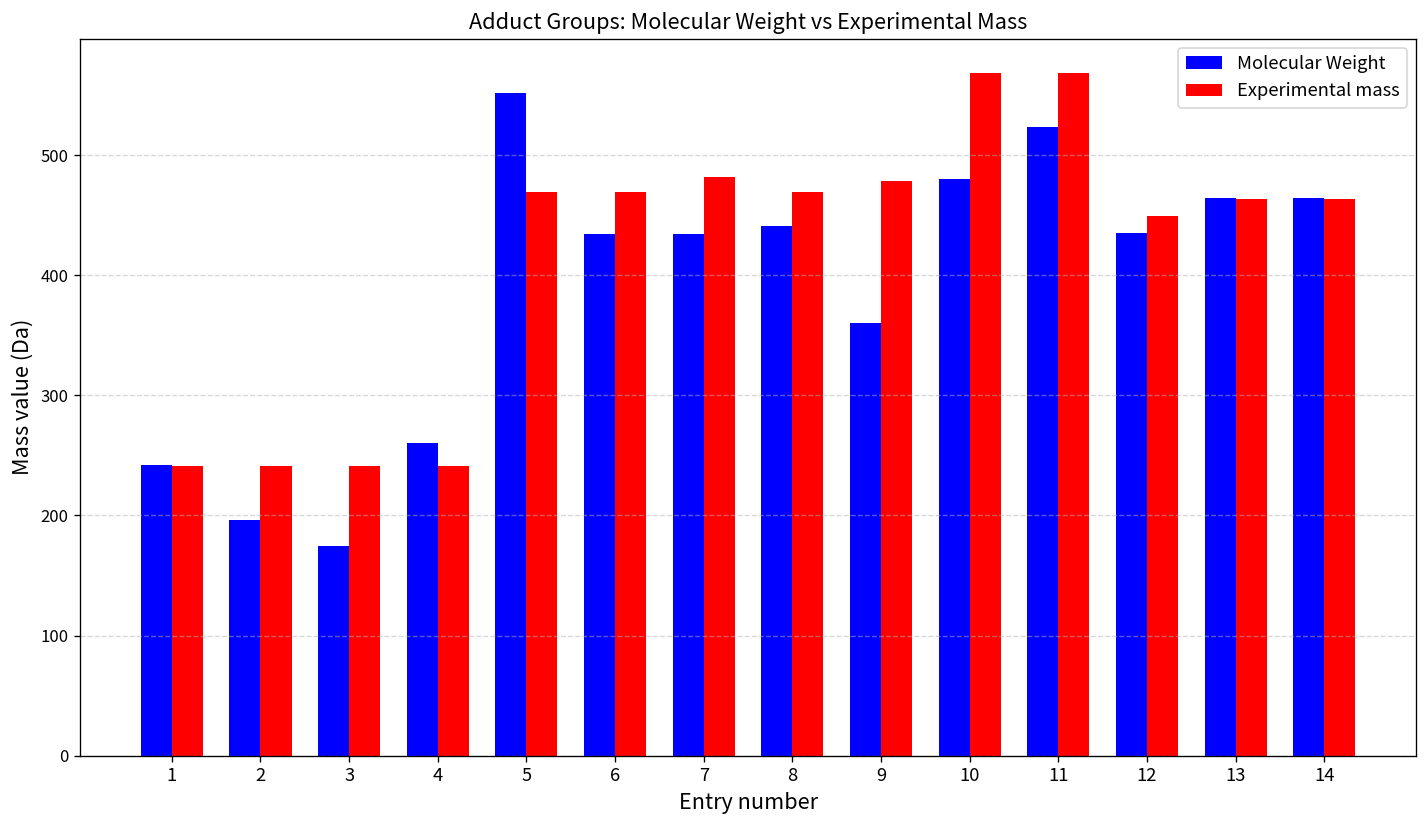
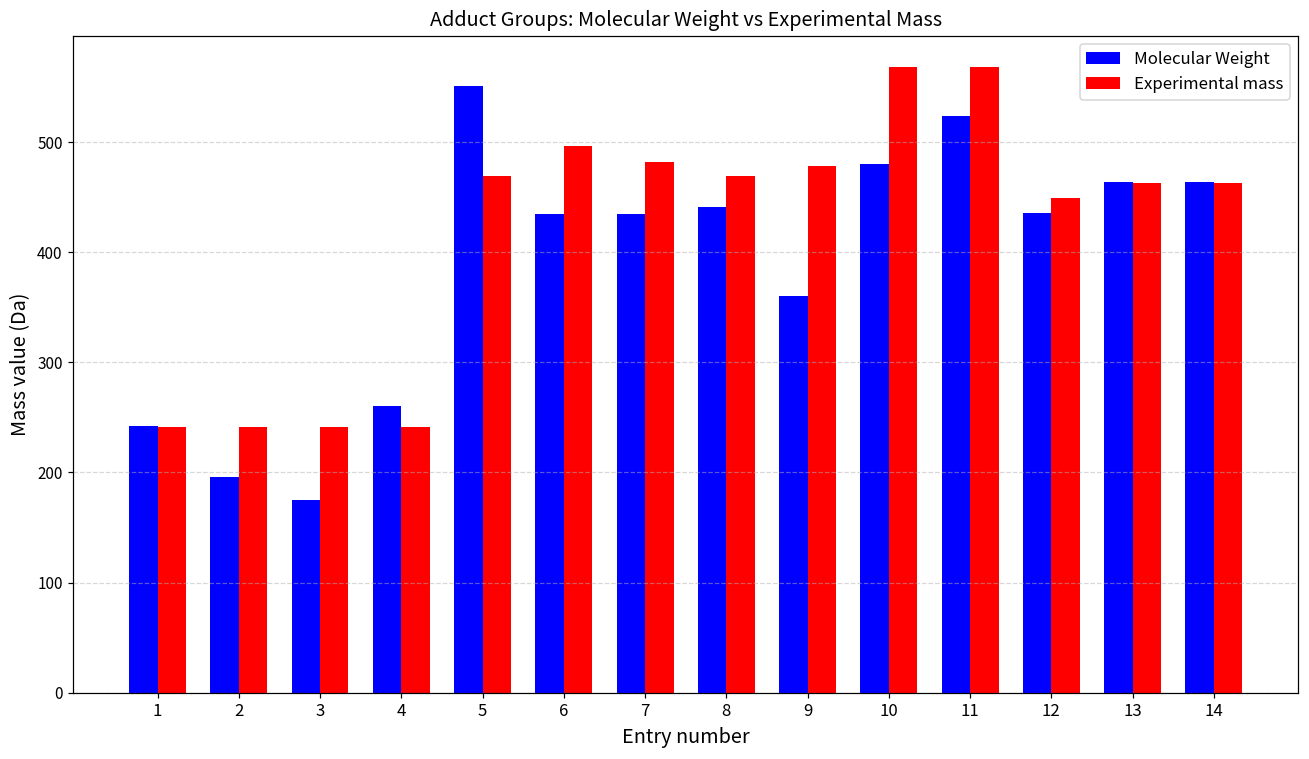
  {
    "Molecular Weight": {
      "1": 242,
      "2": 196,
      "3": 175,
      "4": 260,
      "5": 551,
      "6": 434,
      "7": 434,
      "8": 441,
      "9": 360,
      "10": 480,
      "11": 523,
      "12": 435,
      "13": 464,
      "14": 464
    },
    "Experimental mass": {
      "1": 241,
      "2": 241,
      "3": 241,
      "4": 241,
      "5": 469,
-     "6": 469,
+     "6": 496,
      "7": 482,
      "8": 469,
      "9": 478,
      "10": 568,
      "11": 568,
      "12": 449,
      "13": 463,
      "14": 463
    }
  }
